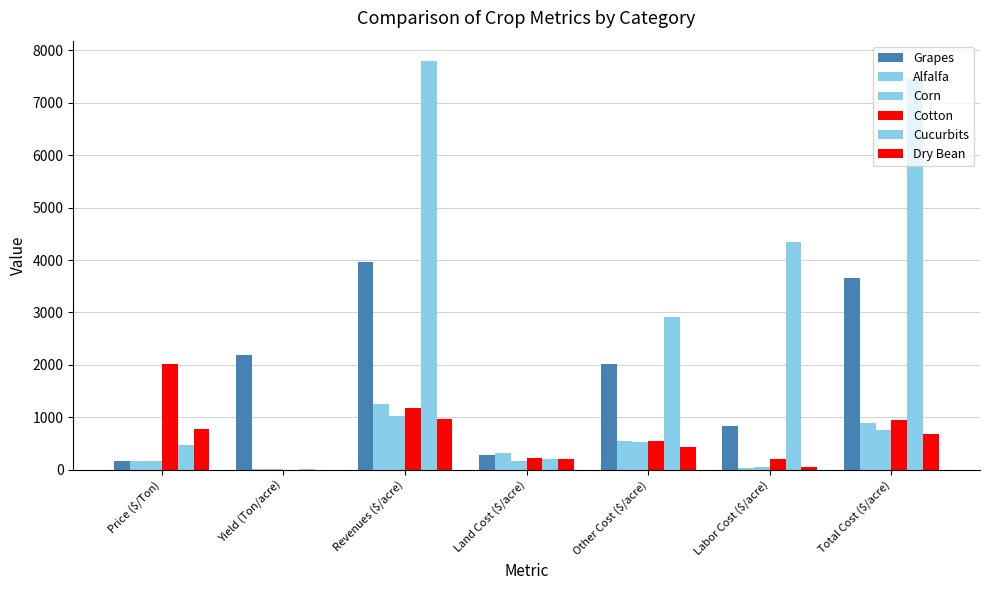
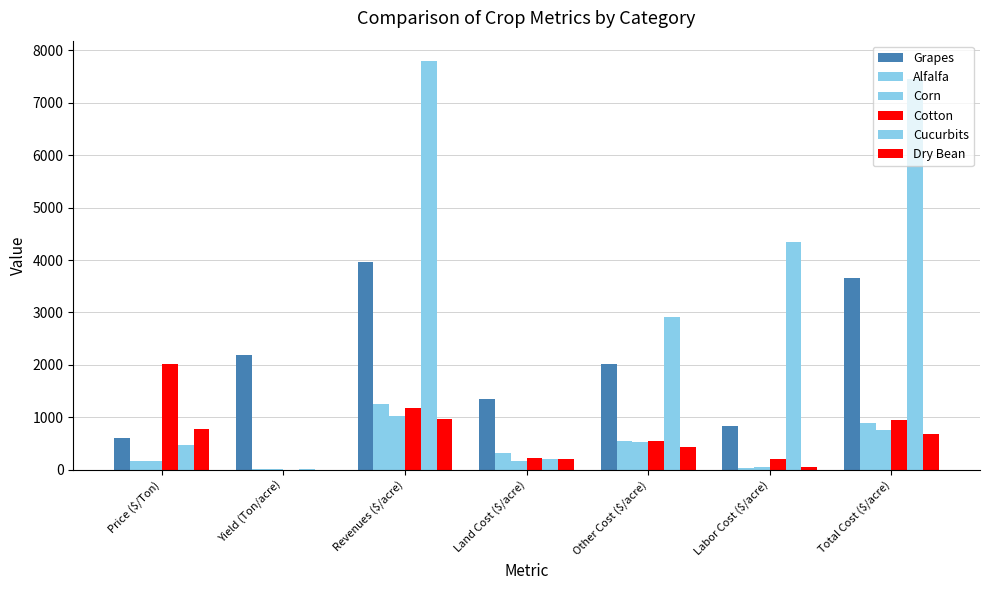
  {
    "Grapes": {
-     "Price ($/Ton)": 200,
+     "Price ($/Ton)": 600,
      "Yield (Ton/acre)": 2200,
      "Revenues ($/acre)": 4000,
-     "Land Cost ($/acre)": 300,
+     "Land Cost ($/acre)": 1400,
      "Other Cost ($/acre)": 2000,
      "Labor Cost ($/acre)": 800,
      "Total Cost ($/acre)": 3700
    }
  }
